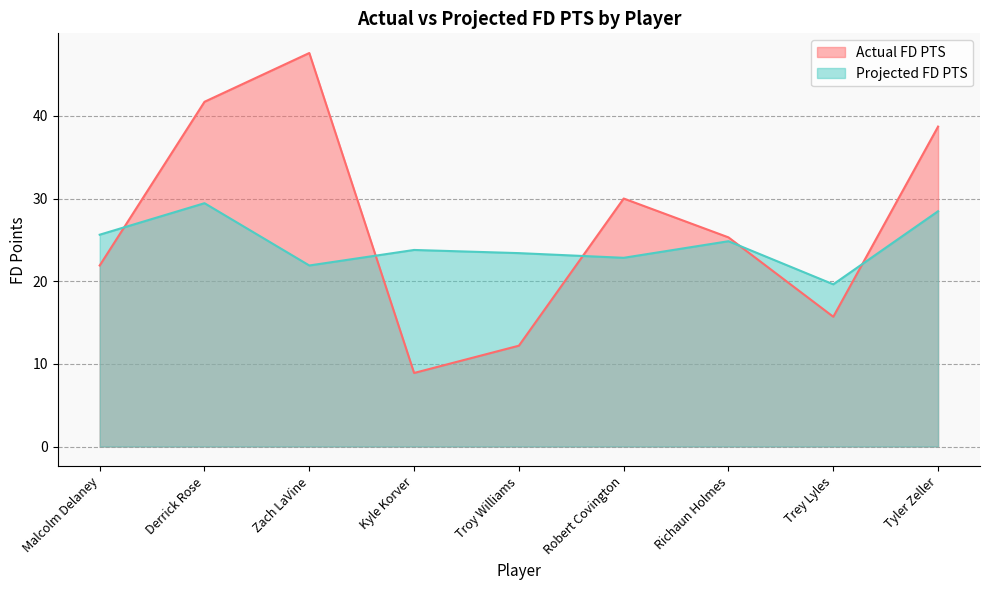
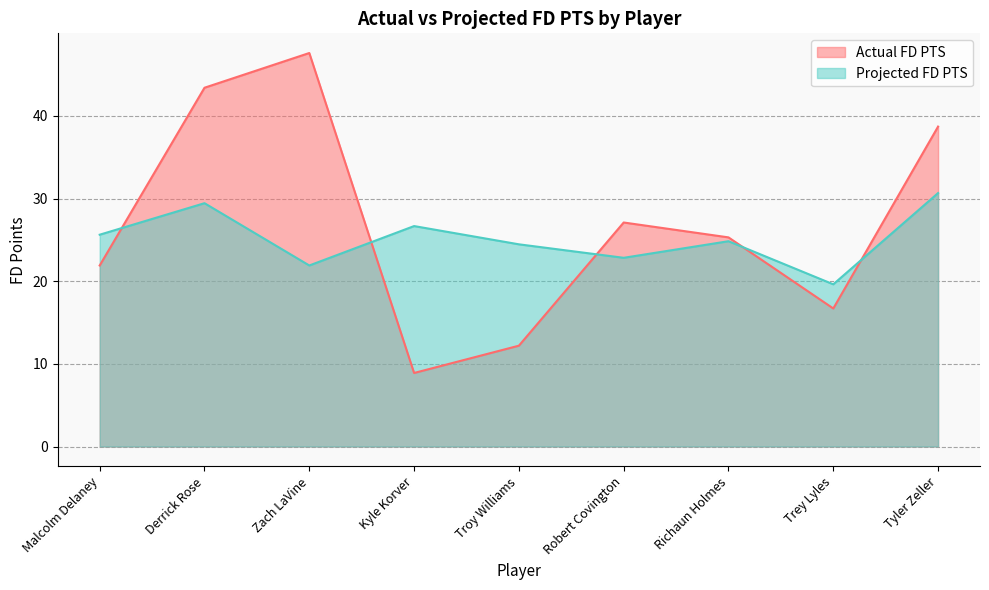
  {
    "Actual FD PTS": {
      "Malcolm Delaney": 22,
-     "Derrick Rose": 42,
+     "Derrick Rose": 43,
      "Zach LaVine": 48,
      "Kyle Korver": 9,
      "Troy Williams": 12,
-     "Robert Covington": 30,
+     "Robert Covington": 27,
      "Richaun Holmes": 25,
-     "Trey Lyles": 16,
+     "Trey Lyles": 17,
      "Tyler Zeller": 39
    },
    "Projected FD PTS": {
      "Malcolm Delaney": 26,
      "Derrick Rose": 29,
      "Zach LaVine": 22,
-     "Kyle Korver": 24,
-     "Troy Williams": 23,
+     "Kyle Korver": 27,
+     "Troy Williams": 24,
      "Robert Covington": 23,
      "Richaun Holmes": 25,
      "Trey Lyles": 20,
-     "Tyler Zeller": 28
+     "Tyler Zeller": 31
    }
  }
